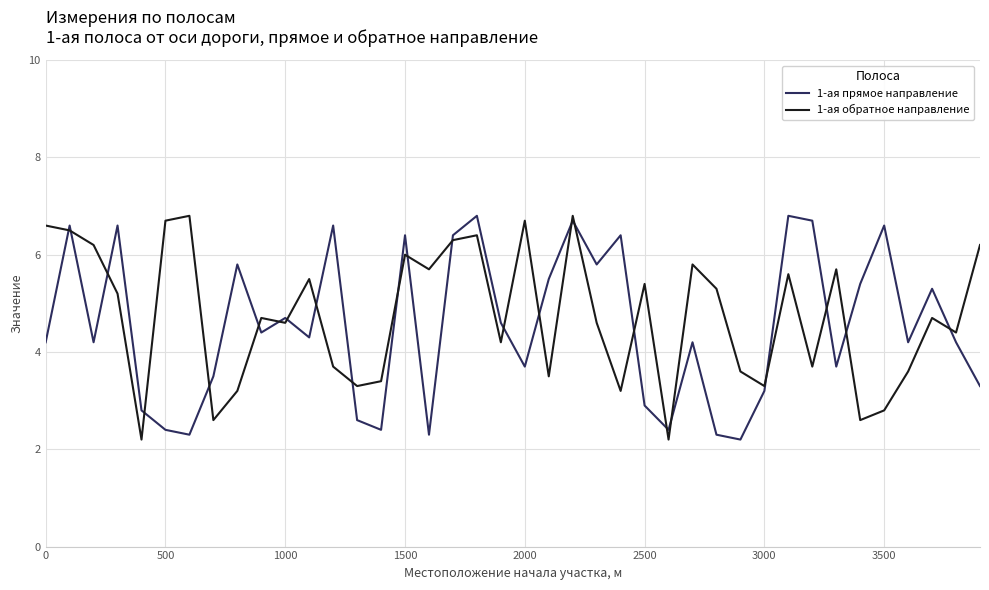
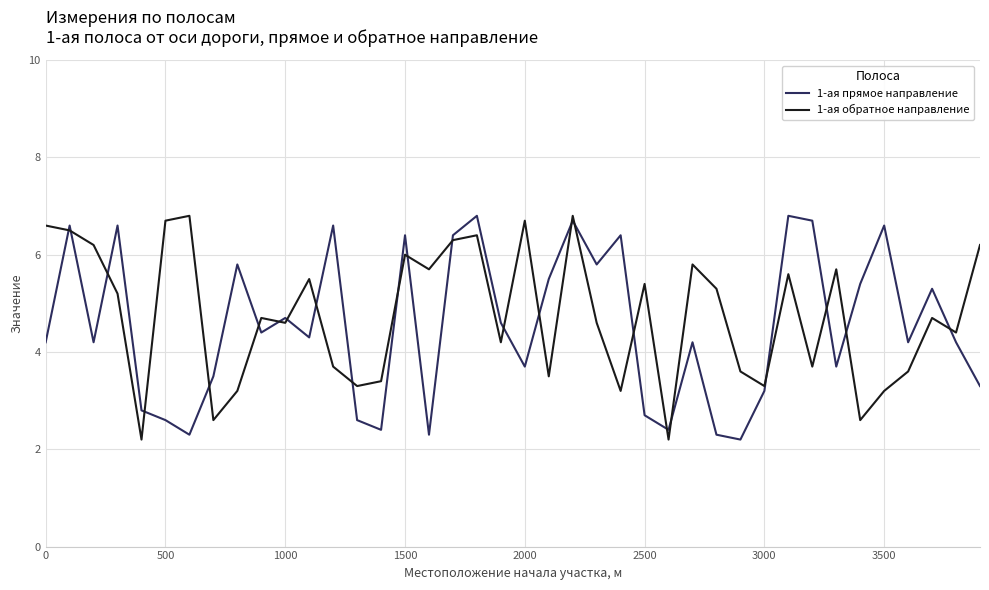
  {
    "1-ая прямое направление": {
      "0": 4.2,
-     "500": 2.4,
+     "500": 2.6,
      "1000": 4.7,
      "1500": 6.4,
      "2000": 3.7,
-     "2500": 2.9,
+     "2500": 2.7,
      "3000": 3.2,
      "3500": 6.6
    },
    "1-ая обратное направление": {
      "0": 6.6,
      "500": 6.7,
      "1000": 4.6,
      "1500": 6.0,
      "2000": 6.7,
      "2500": 5.4,
      "3000": 3.3,
-     "3500": 2.8
+     "3500": 3.2
    }
  }
